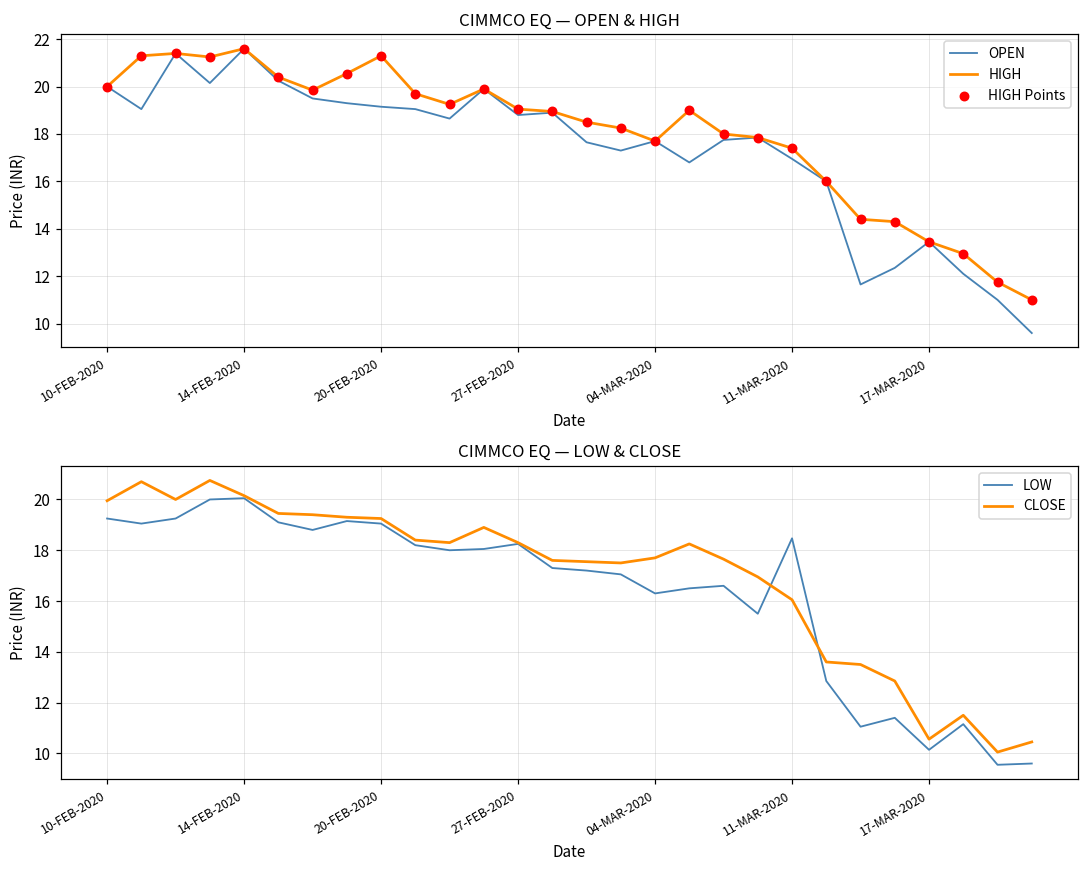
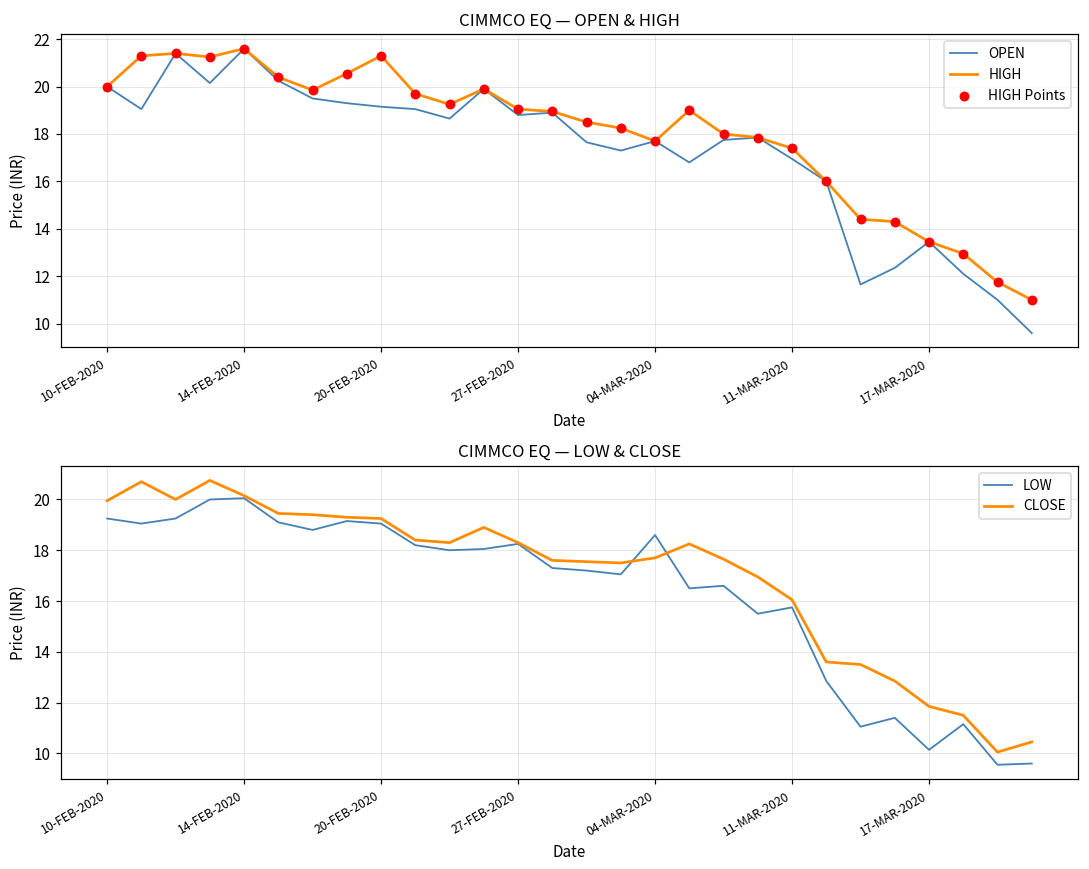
  {
    "CIMMCO EQ — OPEN & HIGH": {
      "OPEN": {
        "20-FEB-2020": 19.2,
        "27-FEB-2020": 18.8,
        "11-MAR-2020": 17.0
      },
      "HIGH Points": {
        "20-FEB-2020": 21.3,
        "27-FEB-2020": 19.1,
        "11-MAR-2020": 17.4
      }
    },
    "CIMMCO EQ — LOW & CLOSE": {
      "LOW": {
        "10-FEB-2020": 19.3,
        "20-FEB-2020": 19.1,
-       "04-MAR-2020": 16.3,
-       "11-MAR-2020": 18.5,
+       "04-MAR-2020": 18.6,
+       "11-MAR-2020": 15.8,
        "17-MAR-2020": 10.1
      },
      "CLOSE": {
        "10-FEB-2020": 20.0,
        "20-FEB-2020": 19.3,
        "04-MAR-2020": 17.7,
        "11-MAR-2020": 16.1,
-       "17-MAR-2020": 10.6
+       "17-MAR-2020": 11.9
      }
    }
  }
